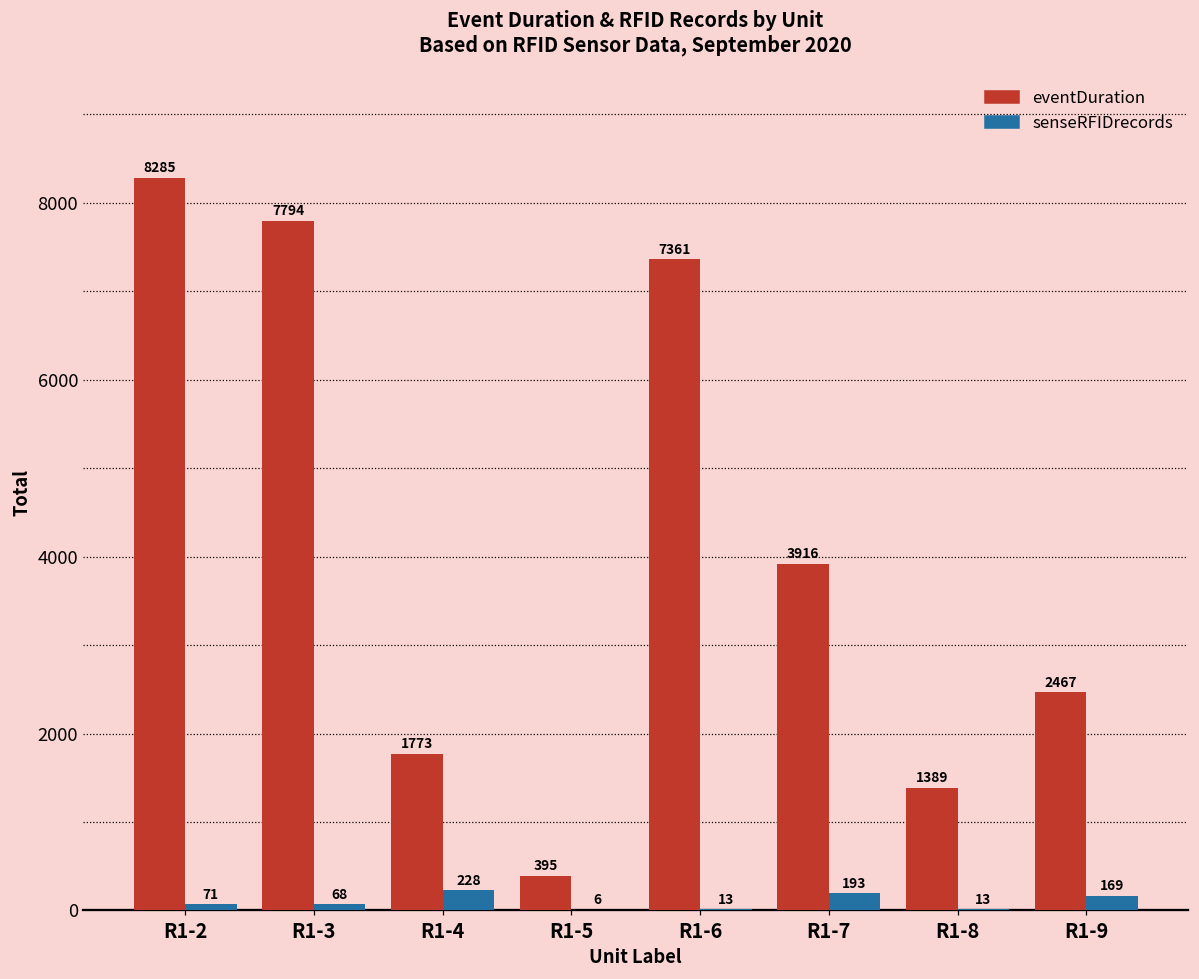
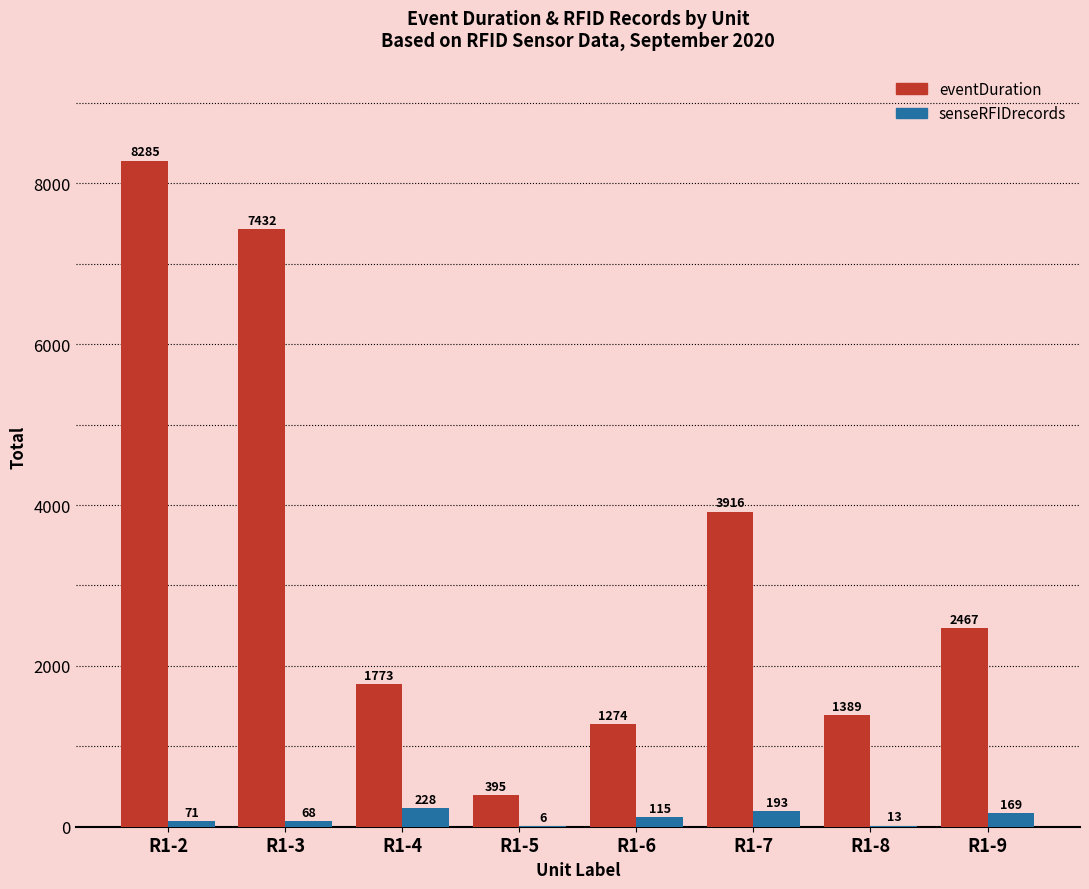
  {
    "eventDuration": {
      "R1-2": 8285,
-     "R1-3": 7794,
+     "R1-3": 7432,
      "R1-4": 1773,
      "R1-5": 395,
-     "R1-6": 7361,
+     "R1-6": 1274,
      "R1-7": 3916,
      "R1-8": 1389,
      "R1-9": 2467
    },
    "senseRFIDrecords": {
      "R1-2": 71,
      "R1-3": 68,
      "R1-4": 228,
      "R1-5": 6,
-     "R1-6": 13,
+     "R1-6": 115,
      "R1-7": 193,
      "R1-8": 13,
      "R1-9": 169
    }
  }
